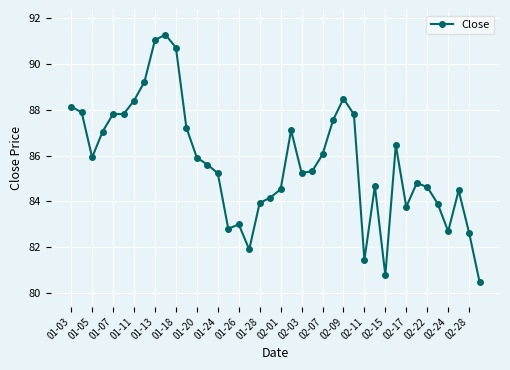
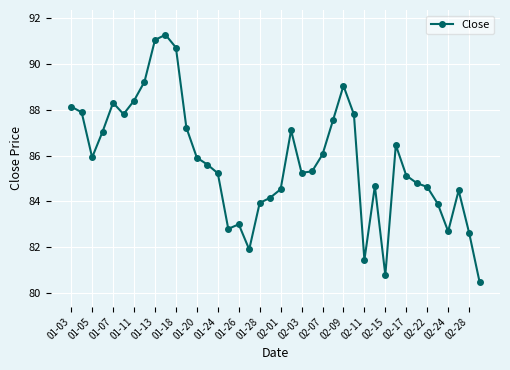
  {
    "01-03": 88.1,
    "01-05": 85.9,
-   "01-07": 87.8,
+   "01-07": 88.3,
    "01-11": 88.4,
    "01-13": 91.0,
    "01-18": 90.7,
    "01-20": 85.9,
    "01-24": 85.2,
    "01-26": 83.0,
    "01-28": 83.9,
    "02-01": 84.5,
    "02-03": 85.3,
    "02-07": 86.1,
-   "02-09": 88.5,
+   "02-09": 89.0,
    "02-11": 81.4,
    "02-15": 80.8,
-   "02-17": 83.8,
+   "02-17": 85.1,
    "02-22": 84.6,
    "02-24": 82.7,
    "02-28": 82.6
  }
